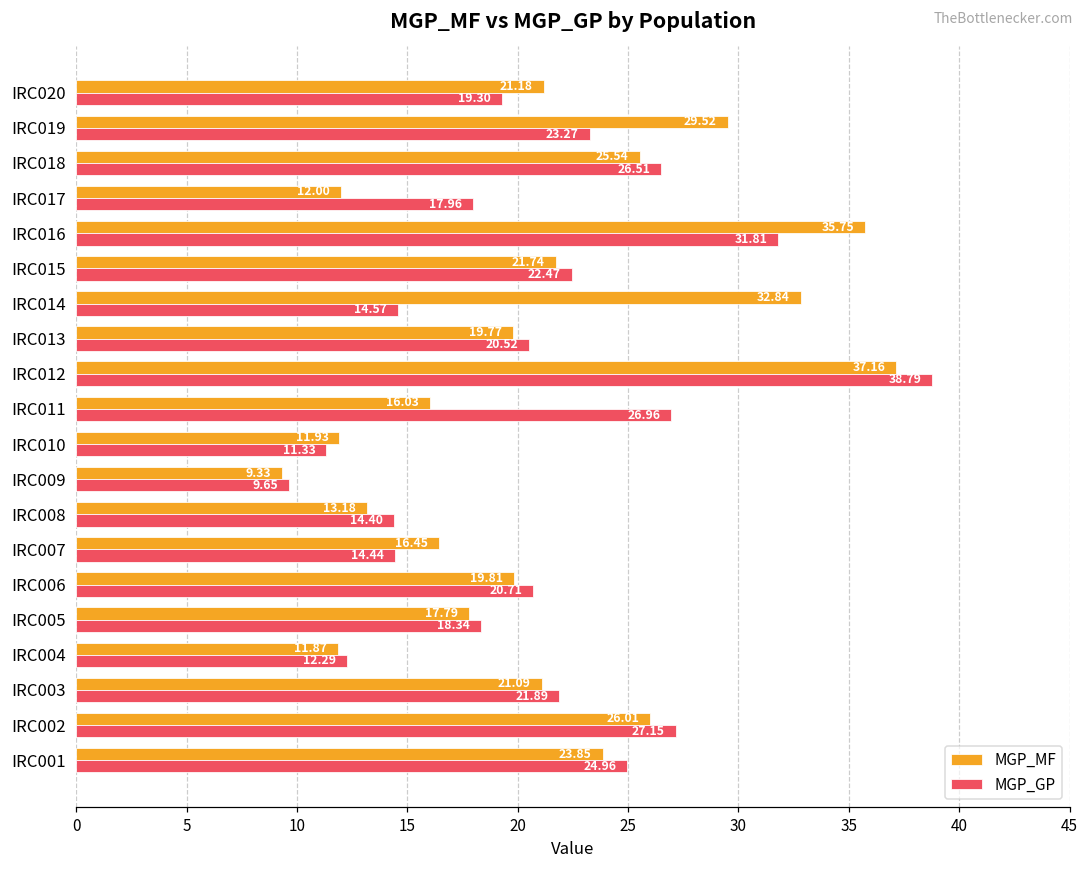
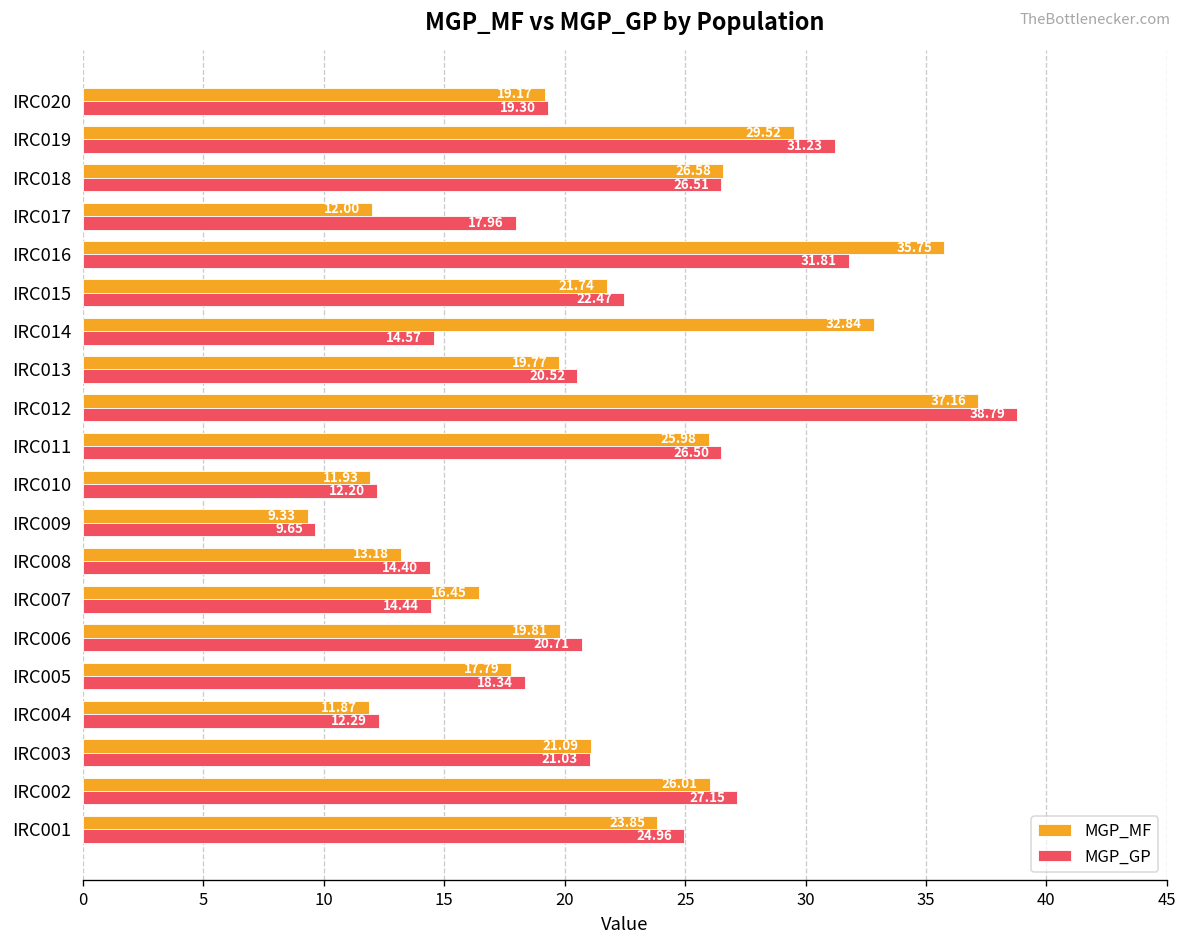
  {
    "MGP_MF": {
-     "IRC020": 21.18,
+     "IRC020": 19.17,
      "IRC019": 29.52,
-     "IRC018": 25.54,
+     "IRC018": 26.58,
      "IRC017": 12.00,
      "IRC016": 35.75,
      "IRC015": 21.74,
      "IRC014": 32.84,
      "IRC013": 19.77,
      "IRC012": 37.16,
-     "IRC011": 16.03,
+     "IRC011": 25.98,
      "IRC010": 11.93,
      "IRC009": 9.33,
      "IRC008": 13.18,
      "IRC007": 16.45,
      "IRC006": 19.81,
      "IRC005": 17.79,
      "IRC004": 11.87,
      "IRC003": 21.09,
      "IRC002": 26.01,
      "IRC001": 23.85
    },
    "MGP_GP": {
      "IRC020": 19.30,
-     "IRC019": 23.27,
+     "IRC019": 31.23,
      "IRC018": 26.51,
      "IRC017": 17.96,
      "IRC016": 31.81,
      "IRC015": 22.47,
      "IRC014": 14.57,
      "IRC013": 20.52,
      "IRC012": 38.79,
-     "IRC011": 26.96,
-     "IRC010": 11.33,
+     "IRC011": 26.50,
+     "IRC010": 12.20,
      "IRC009": 9.65,
      "IRC008": 14.40,
      "IRC007": 14.44,
      "IRC006": 20.71,
      "IRC005": 18.34,
      "IRC004": 12.29,
-     "IRC003": 21.89,
+     "IRC003": 21.03,
      "IRC002": 27.15,
      "IRC001": 24.96
    }
  }
